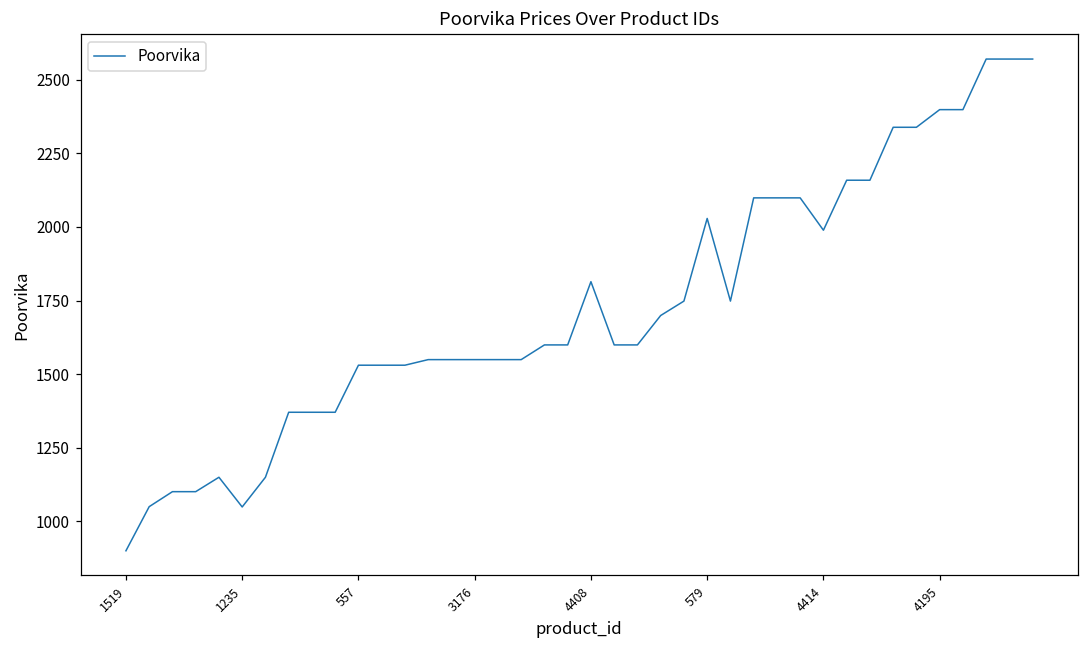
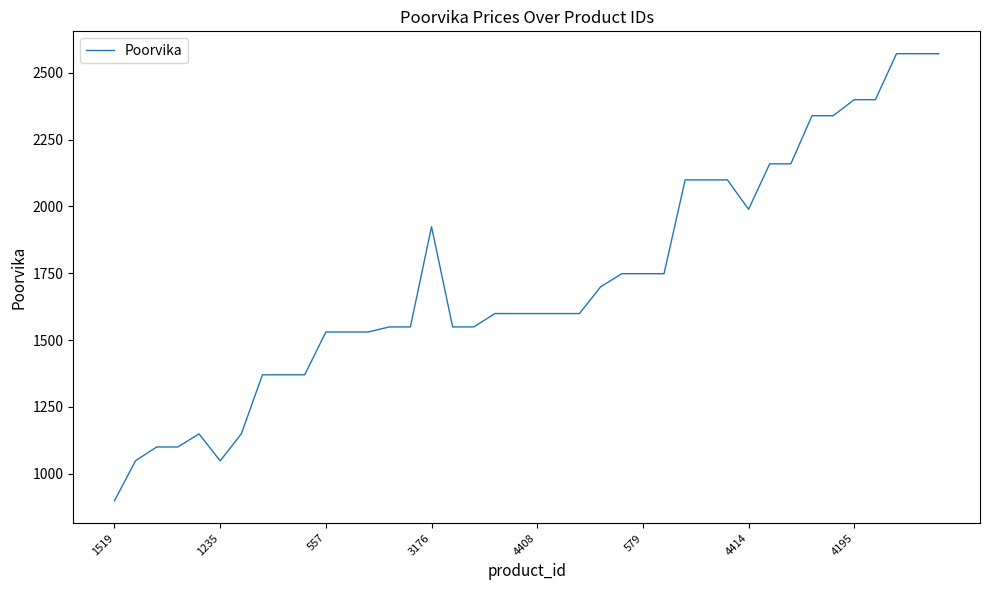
  {
    "1519": 900,
    "1235": 1050,
    "557": 1530,
-   "3176": 1550,
-   "4408": 1810,
-   "579": 2030,
+   "3176": 1920,
+   "4408": 1600,
+   "579": 1750,
    "4414": 1990,
    "4195": 2400
  }
